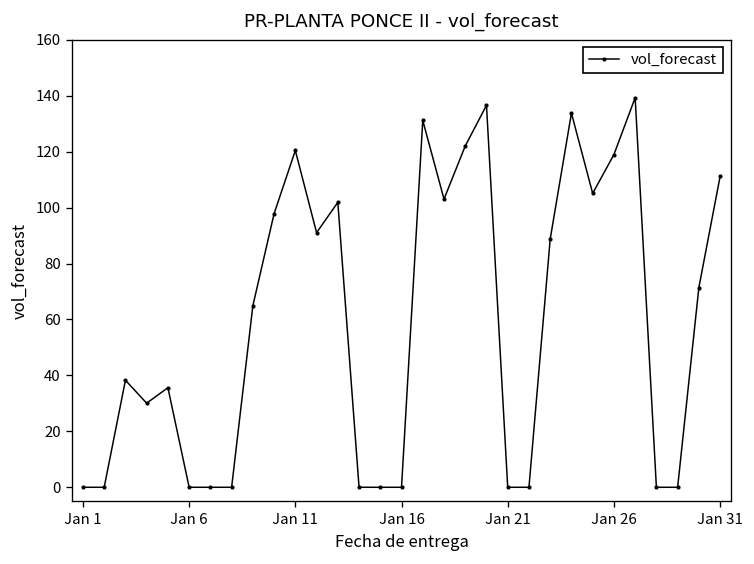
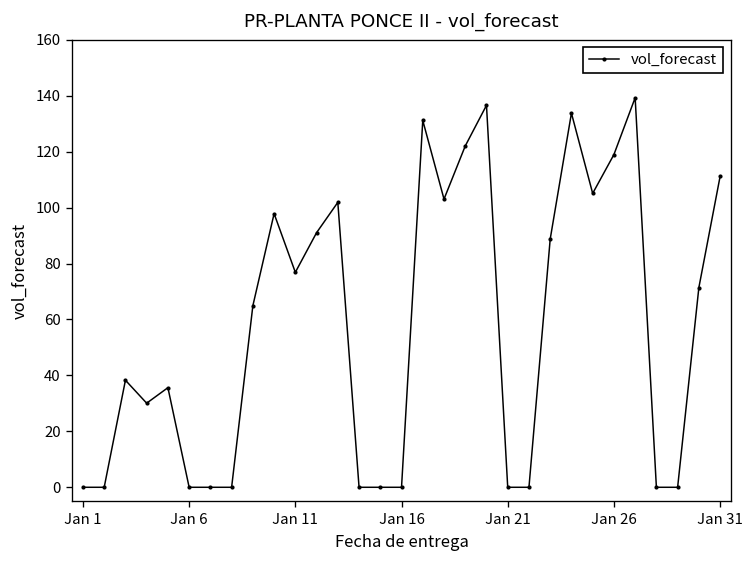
  {
    "Jan 1": 0,
    "Jan 6": 0,
-   "Jan 11": 120,
+   "Jan 11": 77,
    "Jan 16": 0,
    "Jan 21": 0,
    "Jan 26": 119,
    "Jan 31": 111
  }
